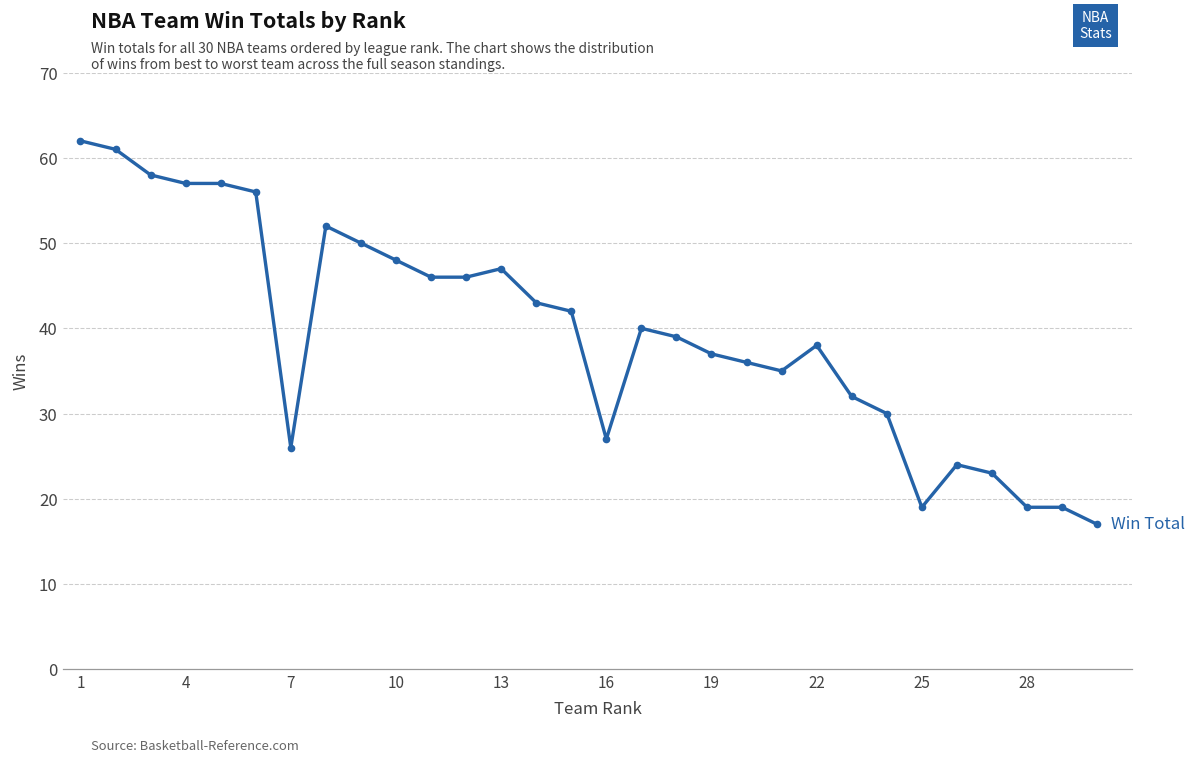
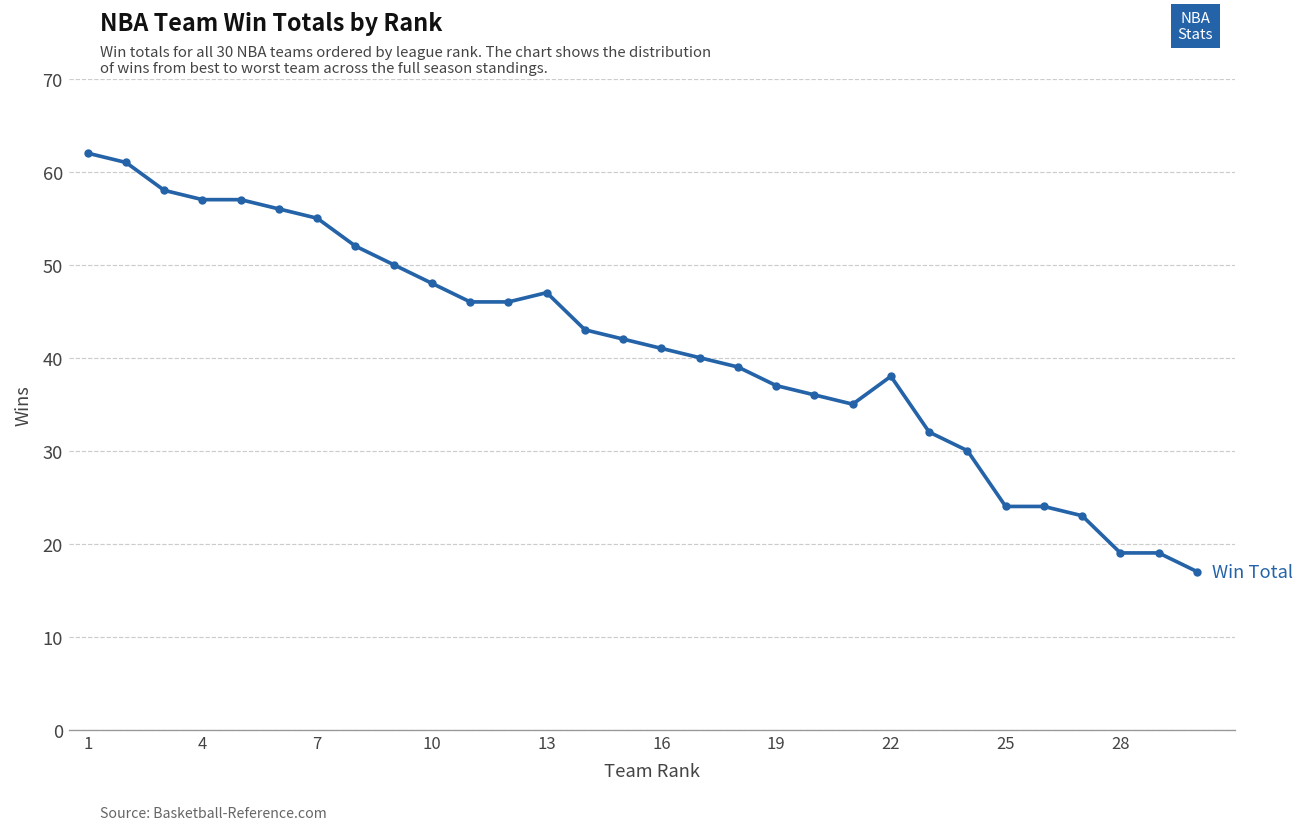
  {
    "1": 62,
    "4": 57,
-   "7": 26,
+   "7": 55,
    "10": 48,
    "13": 47,
-   "16": 27,
+   "16": 41,
    "19": 37,
    "22": 38,
-   "25": 19,
+   "25": 24,
    "28": 19
  }
